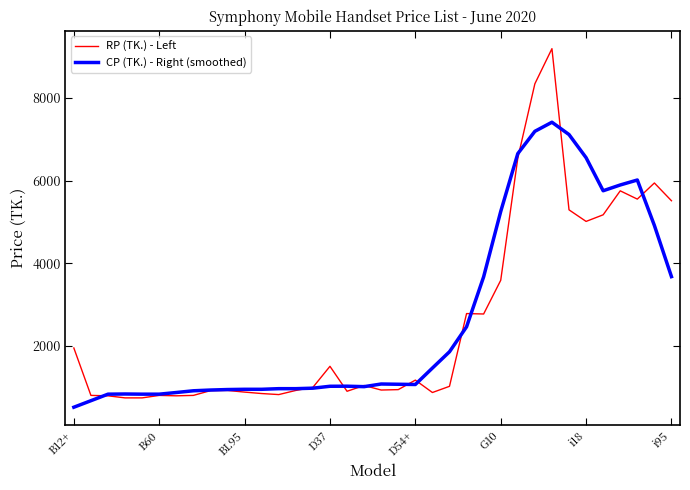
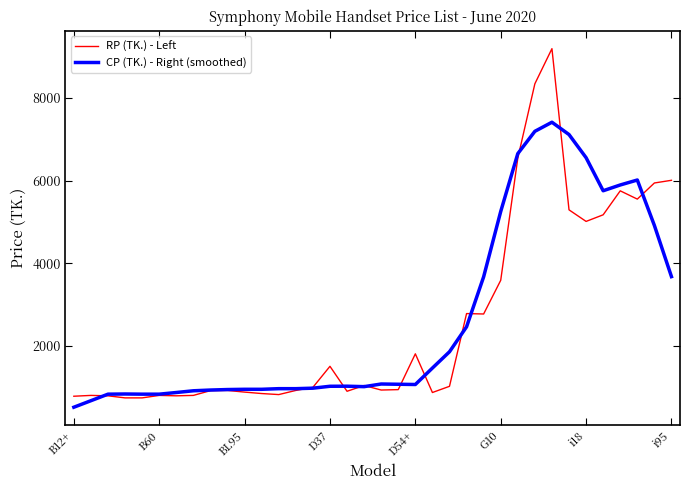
  {
    "RP (TK.) - Left": {
-     "B12+": 1900,
+     "B12+": 800,
      "BL95": 900,
      "D37": 1500,
-     "D54+": 1200,
+     "D54+": 1800,
      "G10": 3600,
      "i18": 5000,
-     "i95": 5500
+     "i95": 6000
    },
    "CP (TK.) - Right (smoothed)": {
      "B12+": 500,
      "BL95": 900,
      "D37": 1000,
      "D54+": 1100,
      "G10": 5300,
      "i18": 6600,
      "i95": 3700
    }
  }
